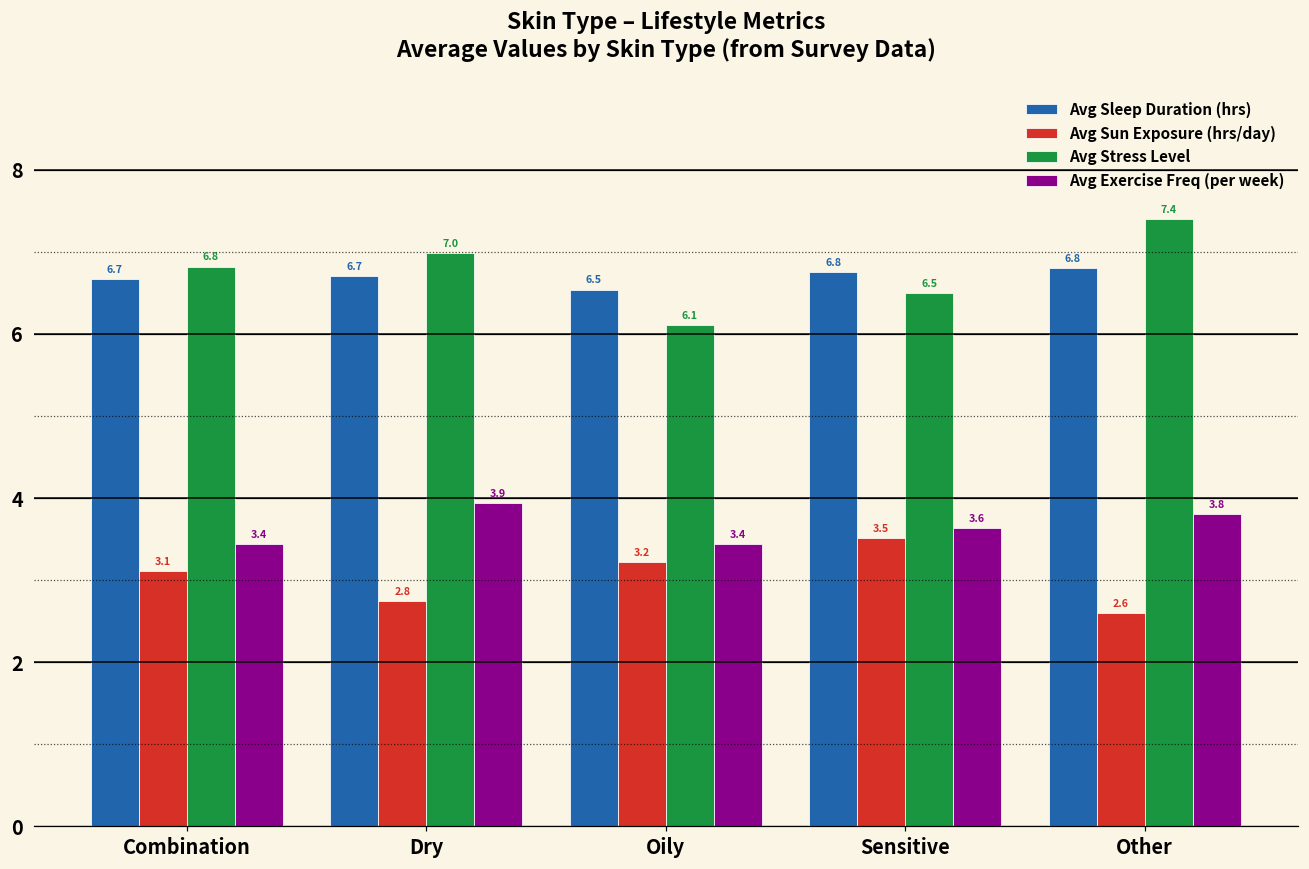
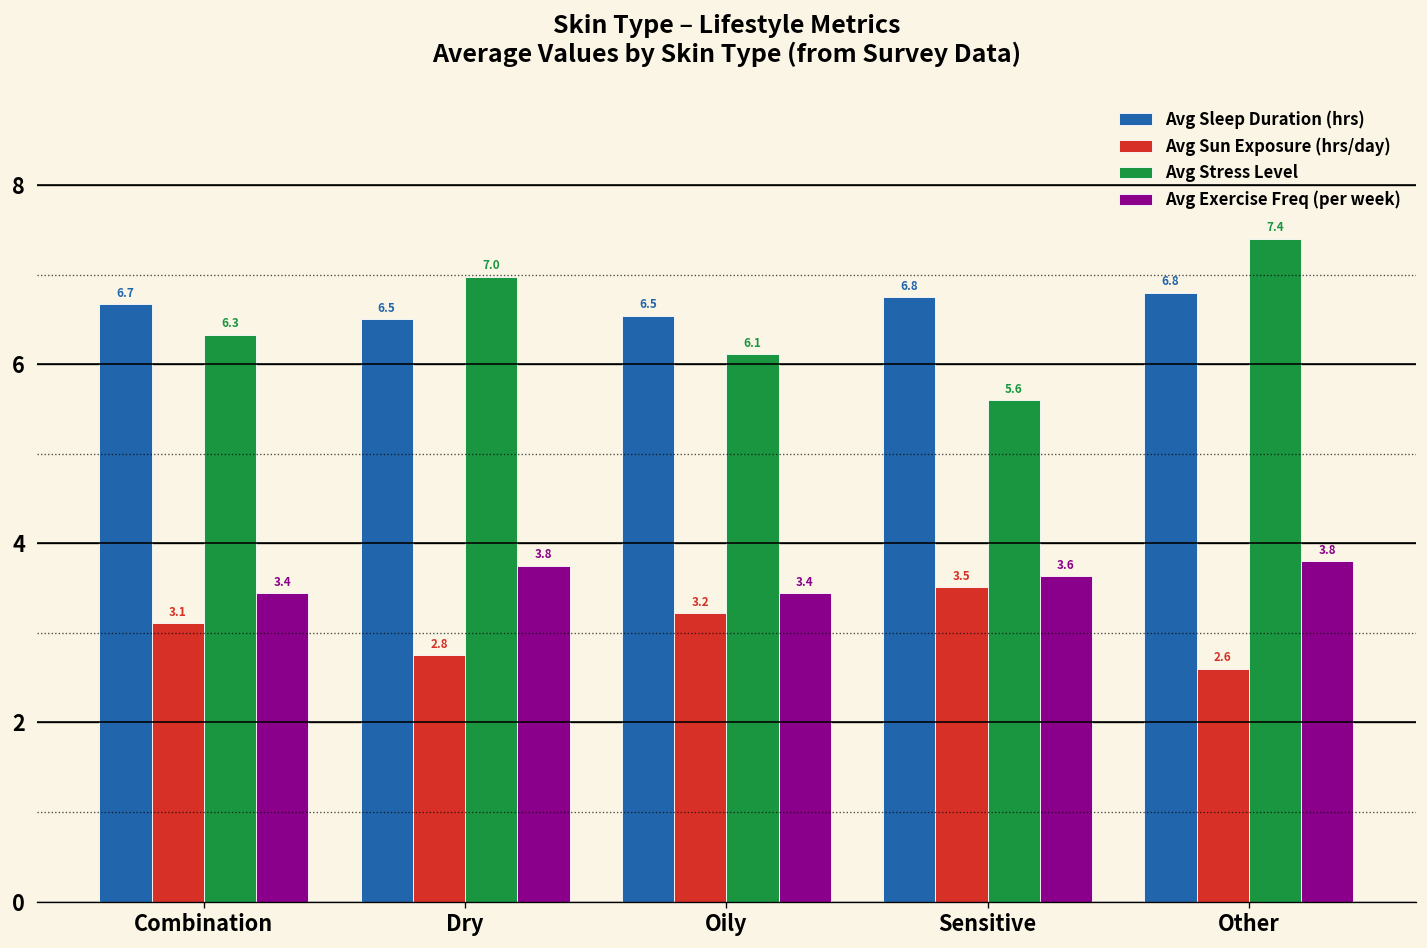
  {
    "Avg Sleep Duration (hrs)": {
      "Combination": 6.7,
-     "Dry": 6.7,
+     "Dry": 6.5,
      "Oily": 6.5,
      "Sensitive": 6.8,
      "Other": 6.8
    },
    "Avg Sun Exposure (hrs/day)": {
      "Combination": 3.1,
      "Dry": 2.8,
      "Oily": 3.2,
      "Sensitive": 3.5,
      "Other": 2.6
    },
    "Avg Stress Level": {
-     "Combination": 6.8,
+     "Combination": 6.3,
      "Dry": 7.0,
      "Oily": 6.1,
-     "Sensitive": 6.5,
+     "Sensitive": 5.6,
      "Other": 7.4
    },
    "Avg Exercise Freq (per week)": {
      "Combination": 3.4,
-     "Dry": 3.9,
+     "Dry": 3.8,
      "Oily": 3.4,
      "Sensitive": 3.6,
      "Other": 3.8
    }
  }
